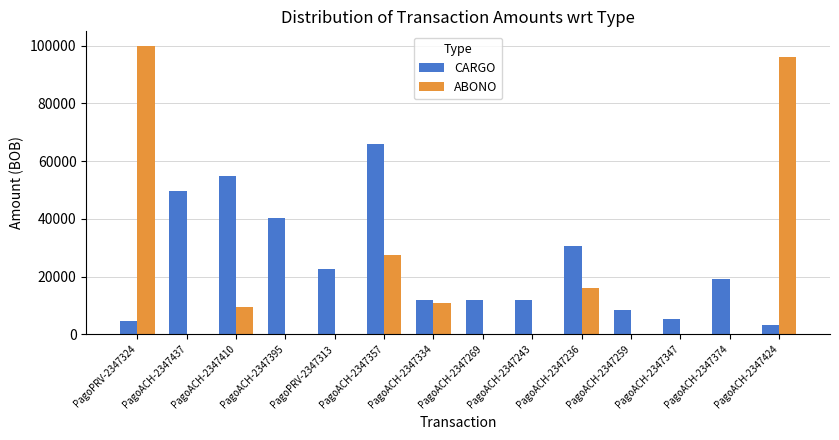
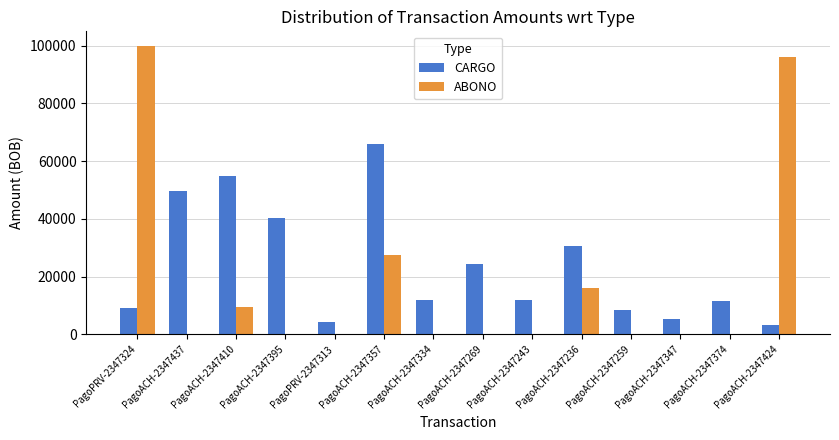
  {
    "CARGO": {
-     "PagoPRV-2347324": 5000,
+     "PagoPRV-2347324": 9000,
      "PagoACH-2347437": 50000,
      "PagoACH-2347410": 55000,
      "PagoACH-2347395": 40000,
-     "PagoPRV-2347313": 23000,
+     "PagoPRV-2347313": 4000,
      "PagoACH-2347357": 66000,
      "PagoACH-2347334": 12000,
-     "PagoACH-2347269": 12000,
+     "PagoACH-2347269": 24000,
      "PagoACH-2347243": 12000,
      "PagoACH-2347236": 31000,
      "PagoACH-2347259": 8000,
      "PagoACH-2347347": 5000,
-     "PagoACH-2347374": 19000,
+     "PagoACH-2347374": 12000,
      "PagoACH-2347424": 3000
    },
    "ABONO": {
      "PagoPRV-2347324": 100000,
      "PagoACH-2347437": 0,
      "PagoACH-2347410": 10000,
      "PagoACH-2347395": 0,
      "PagoPRV-2347313": 0,
      "PagoACH-2347357": 27000,
-     "PagoACH-2347334": 11000,
+     "PagoACH-2347334": 0,
      "PagoACH-2347269": 0,
      "PagoACH-2347243": 0,
      "PagoACH-2347236": 16000,
      "PagoACH-2347259": 0,
      "PagoACH-2347347": 0,
      "PagoACH-2347374": 0,
      "PagoACH-2347424": 96000
    }
  }
